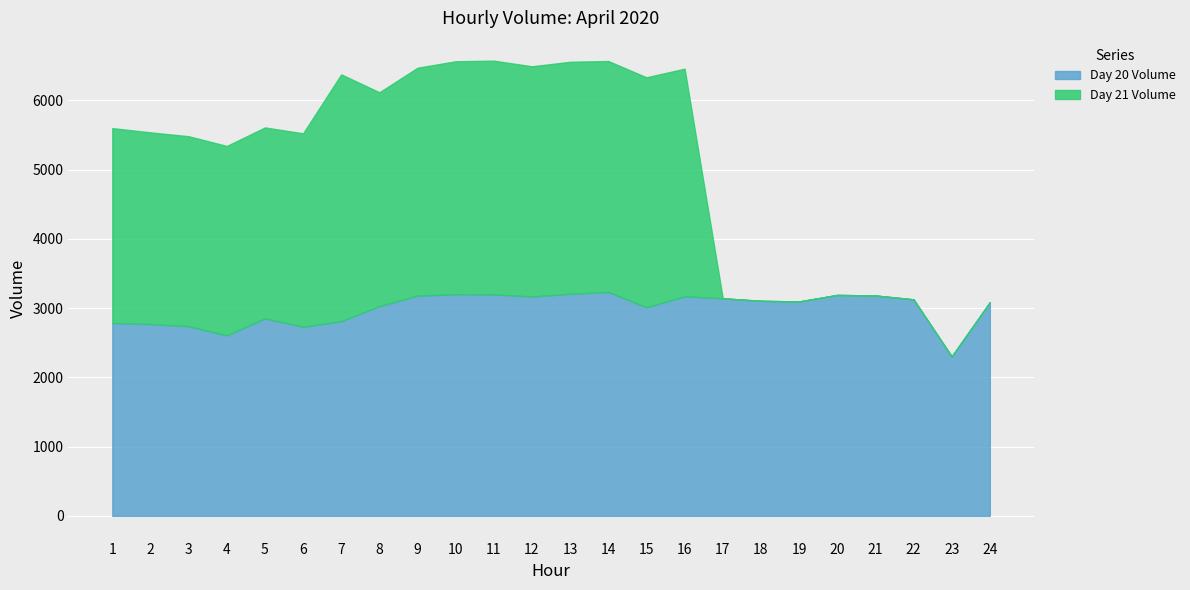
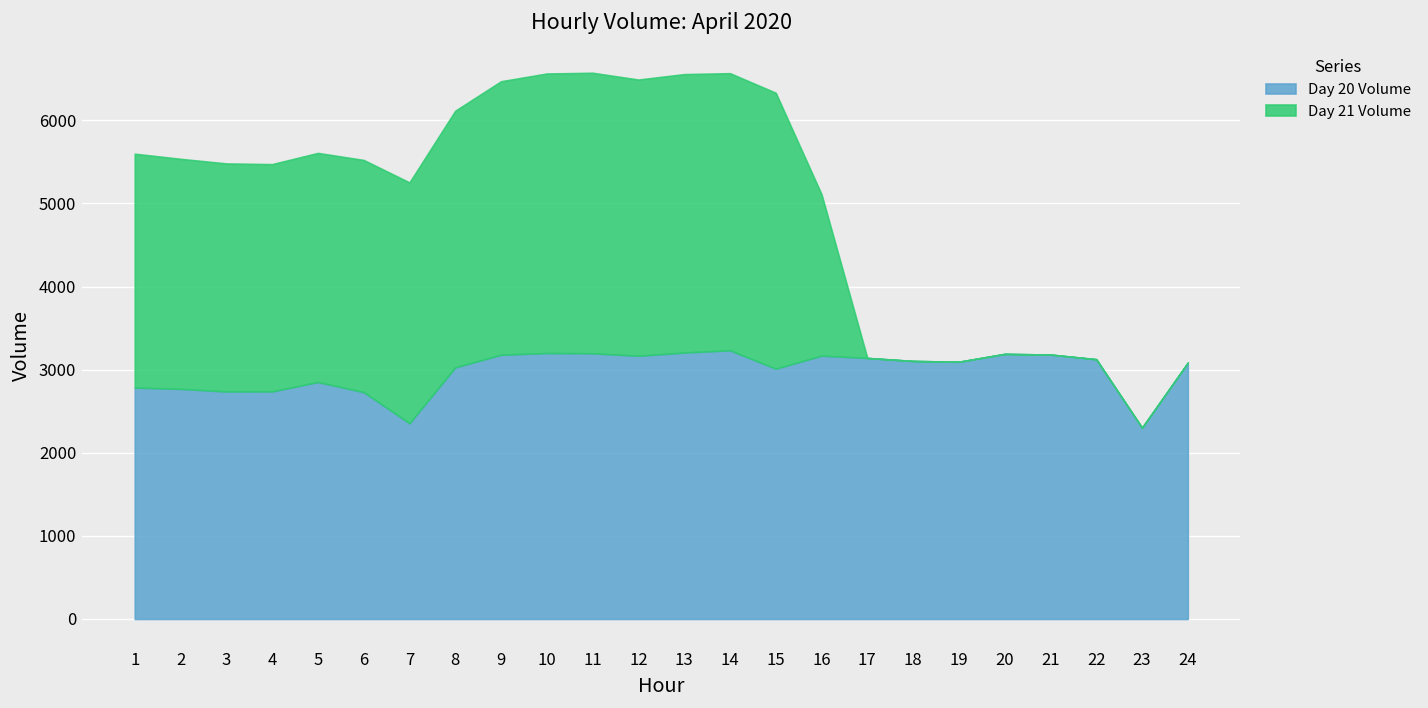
  {
    "Day 20 Volume": {
      "1": 2800,
      "2": 2800,
      "3": 2700,
-     "4": 2600,
+     "4": 2700,
      "5": 2900,
      "6": 2700,
-     "7": 2800,
+     "7": 2400,
      "8": 3000,
      "9": 3200,
      "10": 3200,
      "11": 3200,
      "12": 3200,
      "13": 3200,
      "14": 3200,
      "15": 3000,
      "16": 3200
    },
    "Day 21 Volume": {
      "1": 2800,
      "2": 2800,
      "3": 2700,
      "4": 2700,
      "5": 2800,
      "6": 2800,
-     "7": 3600,
+     "7": 2900,
      "8": 3100,
      "9": 3300,
      "10": 3400,
      "11": 3400,
      "12": 3300,
      "13": 3300,
      "14": 3300,
      "15": 3300,
-     "16": 3300
+     "16": 1900
    }
  }
